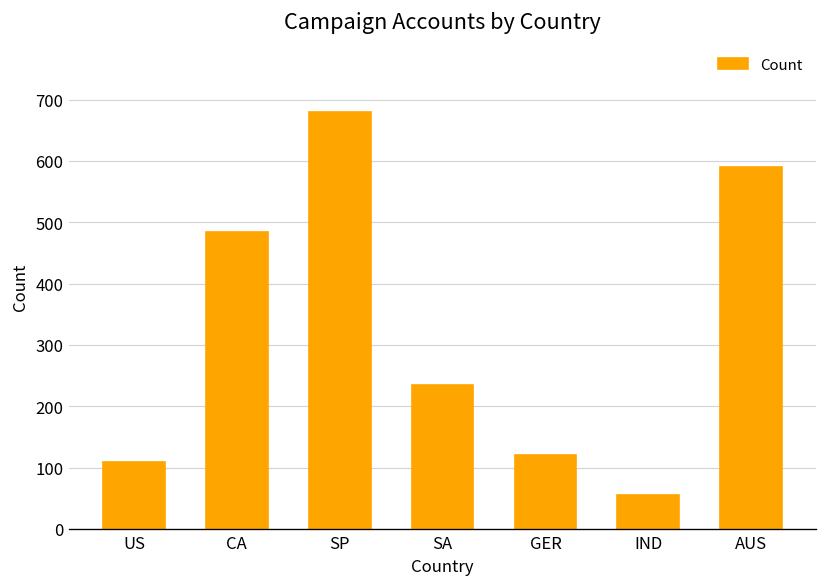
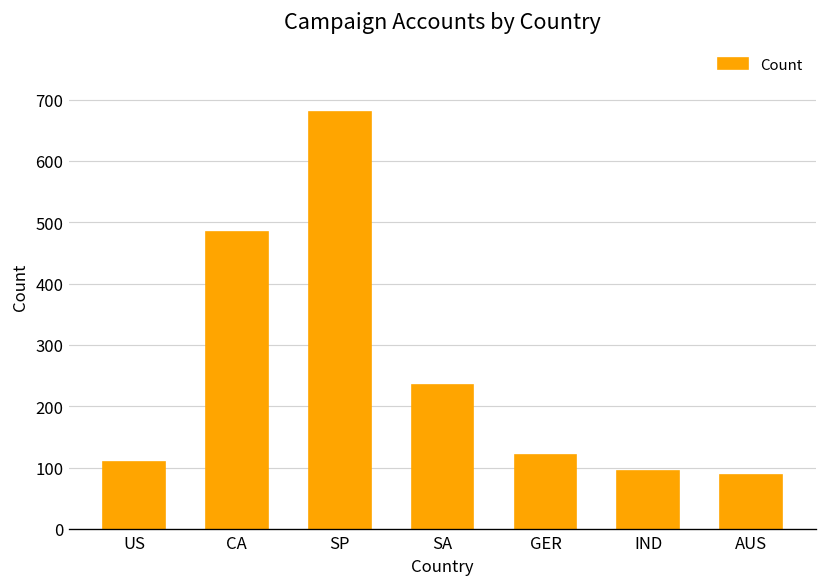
  {
    "US": 110,
    "CA": 480,
    "SP": 680,
    "SA": 230,
    "GER": 120,
-   "IND": 60,
-   "AUS": 590
+   "IND": 100,
+   "AUS": 90
  }
